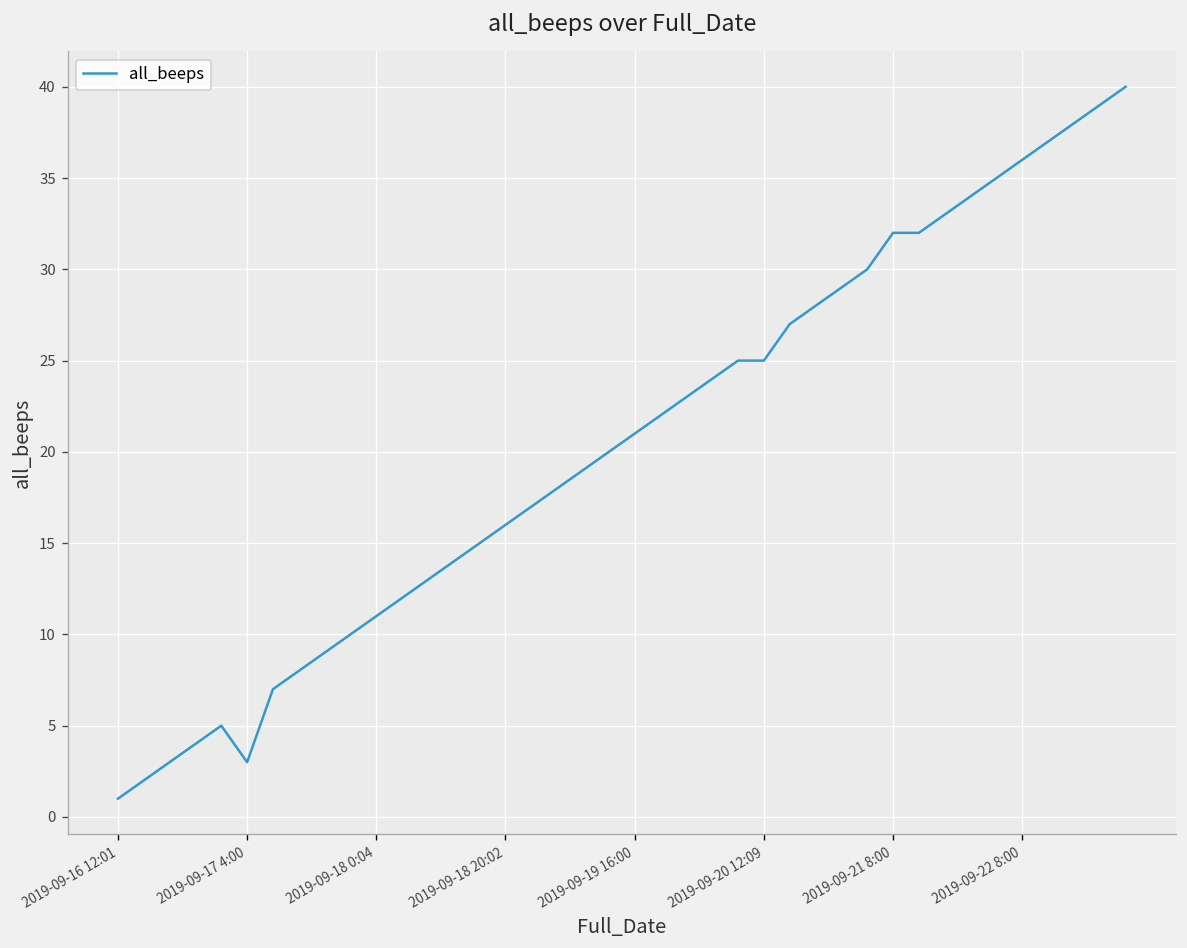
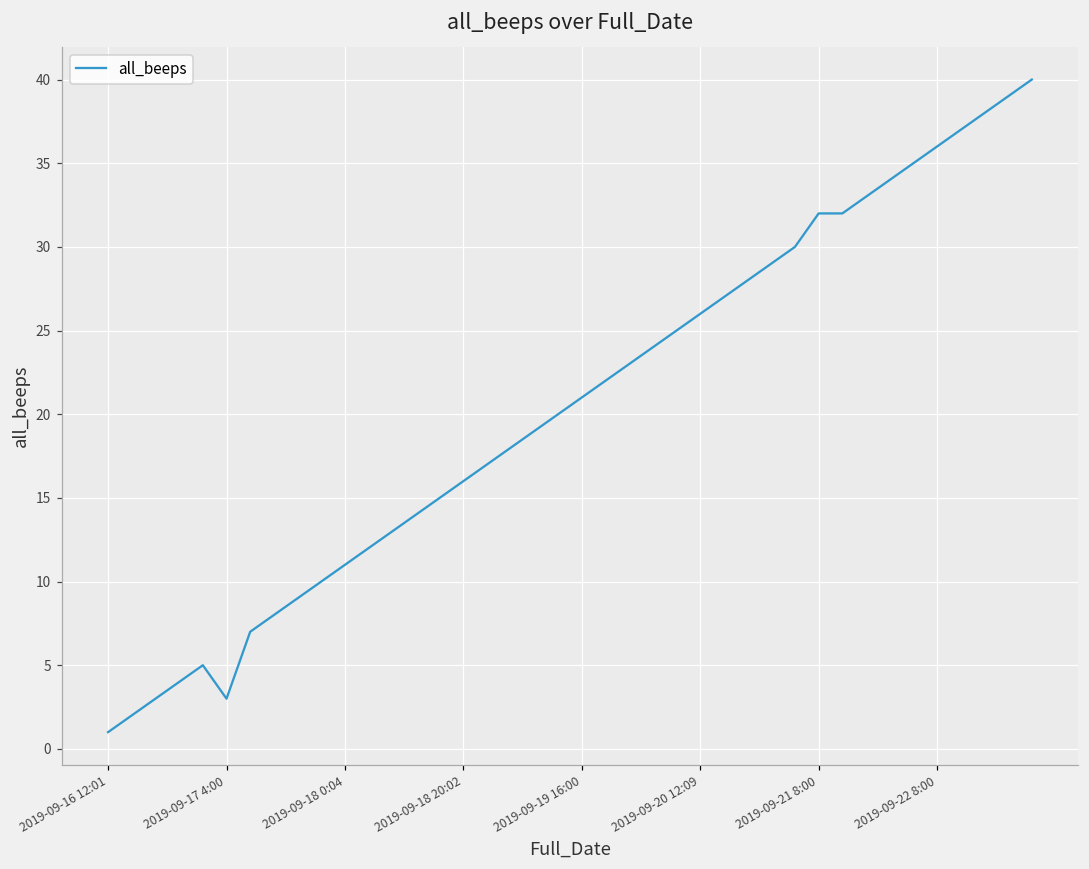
  {
    "2019-09-16 12:01": 1,
    "2019-09-17 4:00": 3,
    "2019-09-18 0:04": 11,
    "2019-09-18 20:02": 16,
    "2019-09-19 16:00": 21,
-   "2019-09-20 12:09": 25,
+   "2019-09-20 12:09": 26,
    "2019-09-21 8:00": 32,
    "2019-09-22 8:00": 36
  }
